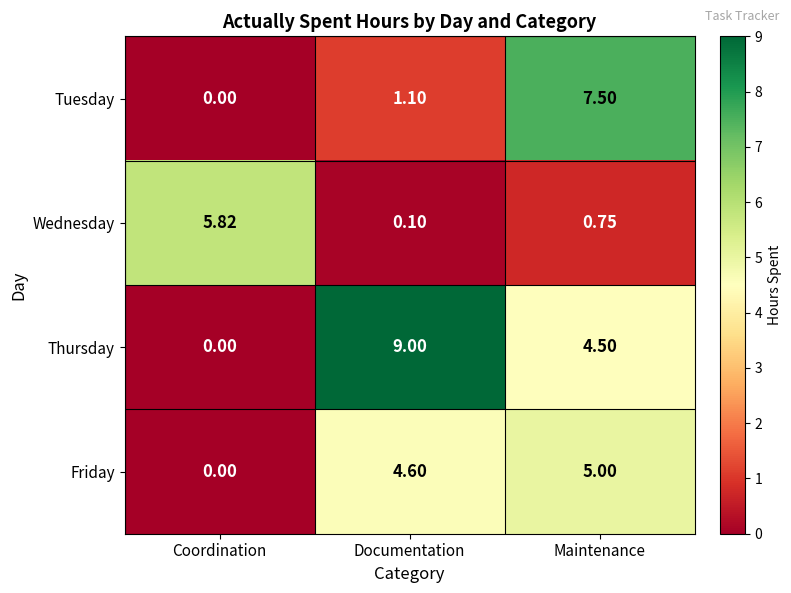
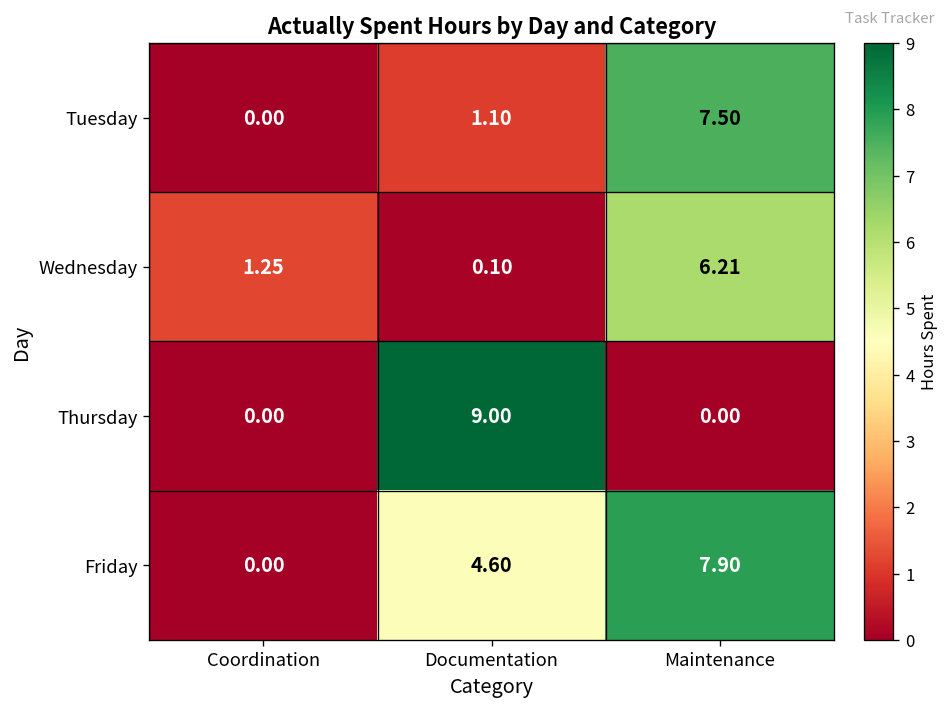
  {
    "Tuesday": {
      "Coordination": 0.00,
      "Documentation": 1.10,
      "Maintenance": 7.50
    },
    "Wednesday": {
-     "Coordination": 5.82,
+     "Coordination": 1.25,
      "Documentation": 0.10,
-     "Maintenance": 0.75
+     "Maintenance": 6.21
    },
    "Thursday": {
      "Coordination": 0.00,
      "Documentation": 9.00,
-     "Maintenance": 4.50
+     "Maintenance": 0.00
    },
    "Friday": {
      "Coordination": 0.00,
      "Documentation": 4.60,
-     "Maintenance": 5.00
+     "Maintenance": 7.90
    }
  }
